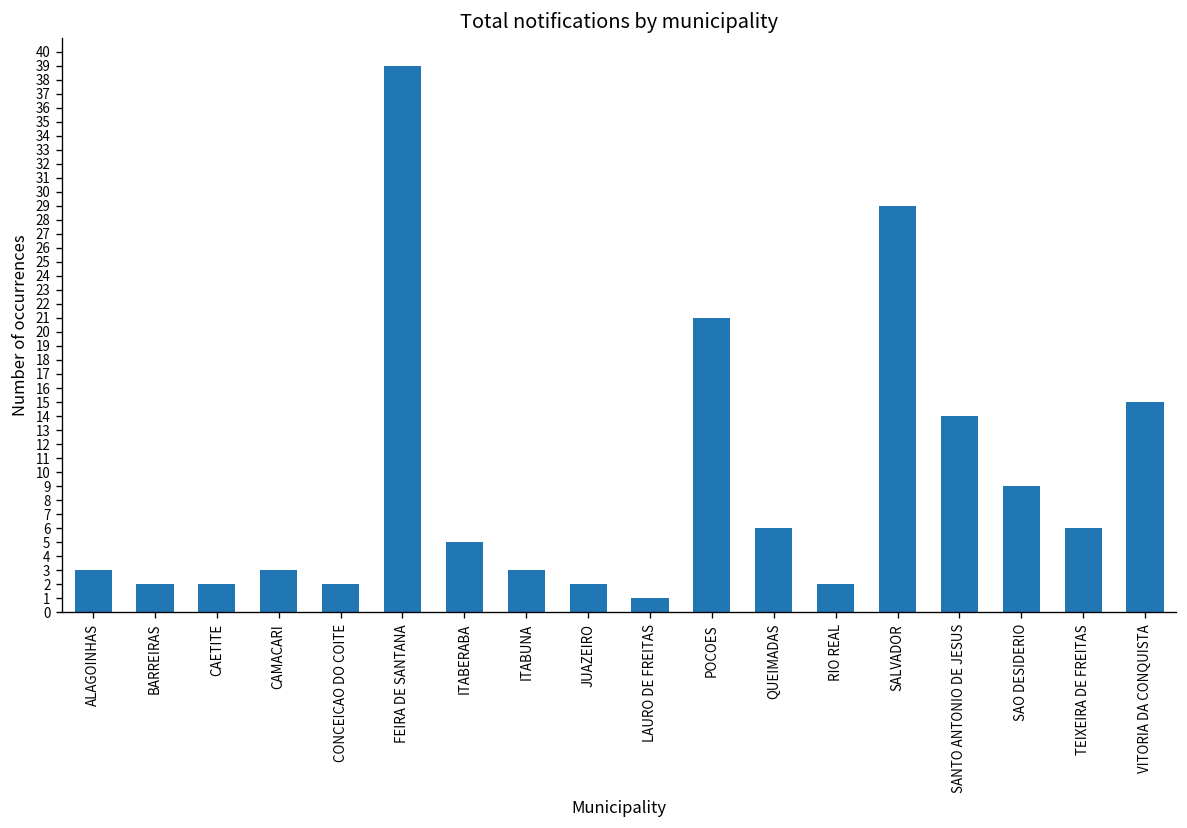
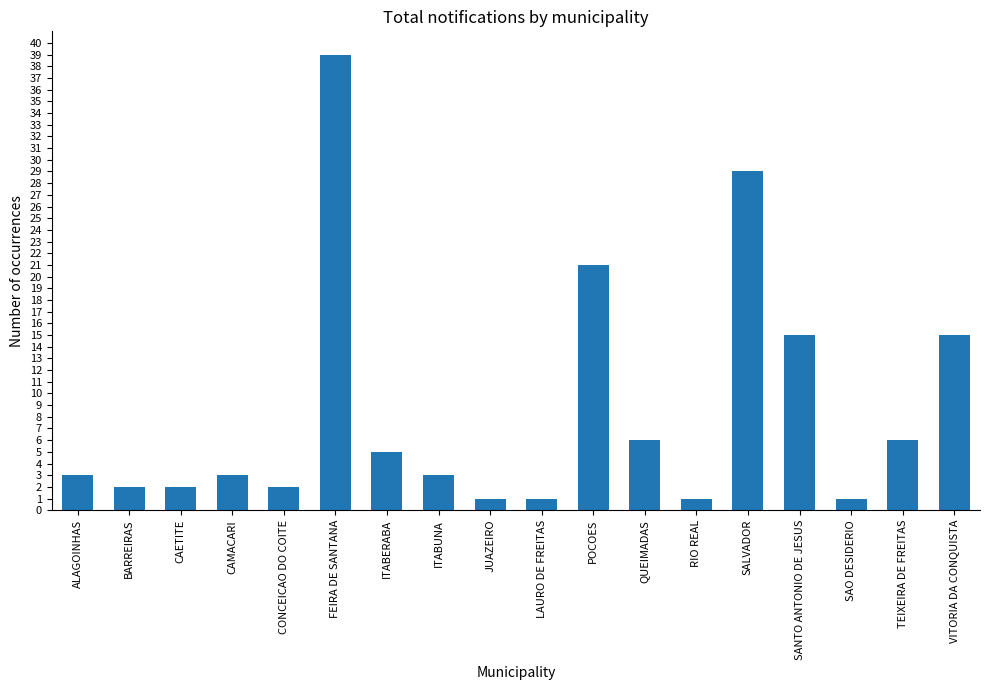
  {
    "ALAGOINHAS": 3,
    "BARREIRAS": 2,
    "CAETITE": 2,
    "CAMACARI": 3,
    "CONCEICAO DO COITE": 2,
    "FEIRA DE SANTANA": 39,
    "ITABERABA": 5,
    "ITABUNA": 3,
-   "JUAZEIRO": 2,
+   "JUAZEIRO": 1,
    "LAURO DE FREITAS": 1,
    "POCOES": 21,
    "QUEIMADAS": 6,
-   "RIO REAL": 2,
+   "RIO REAL": 1,
    "SALVADOR": 29,
-   "SANTO ANTONIO DE JESUS": 14,
-   "SAO DESIDERIO": 9,
+   "SANTO ANTONIO DE JESUS": 15,
+   "SAO DESIDERIO": 1,
    "TEIXEIRA DE FREITAS": 6,
    "VITORIA DA CONQUISTA": 15
  }
